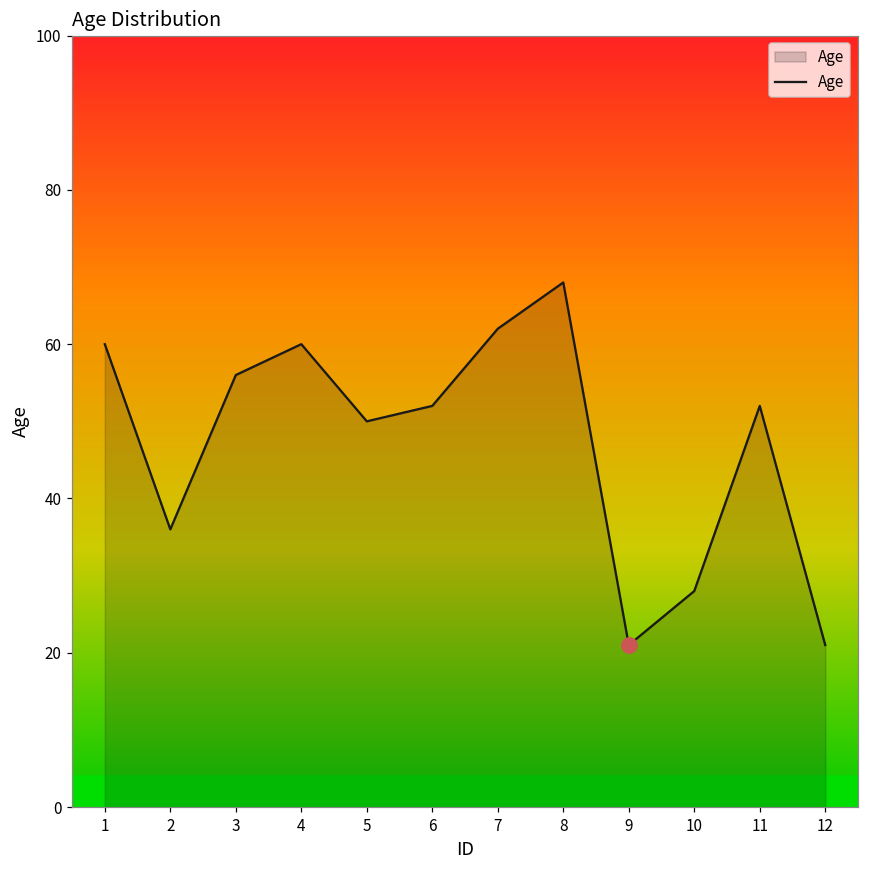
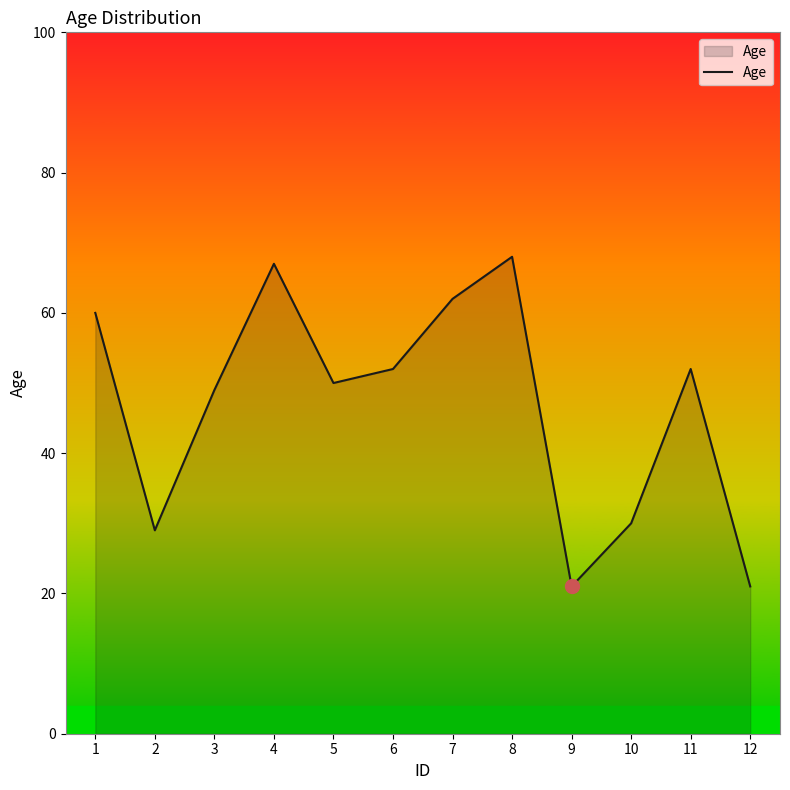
  {
    "Age": {
      "1": 60,
-     "2": 36,
-     "3": 56,
-     "4": 60,
+     "2": 29,
+     "3": 49,
+     "4": 67,
      "5": 50,
      "6": 52,
      "7": 62,
      "8": 68,
-     "10": 28,
+     "10": 30,
      "11": 52,
      "12": 21
    }
  }
